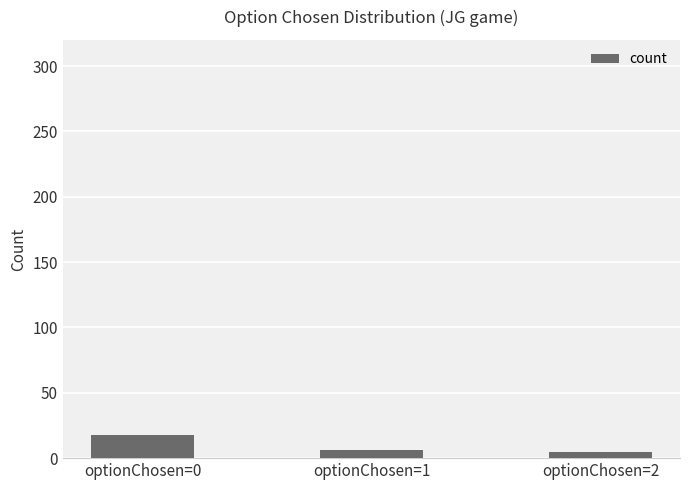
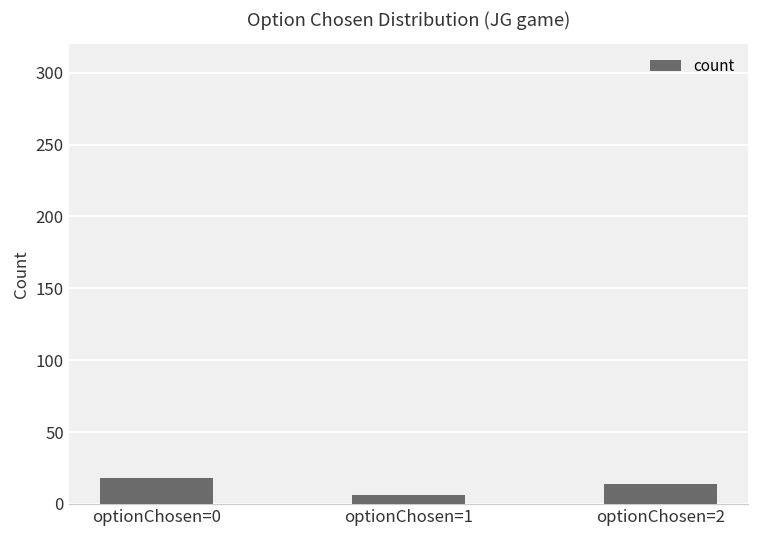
  {
    "optionChosen=0": 18,
    "optionChosen=1": 6,
-   "optionChosen=2": 5
+   "optionChosen=2": 14
  }
